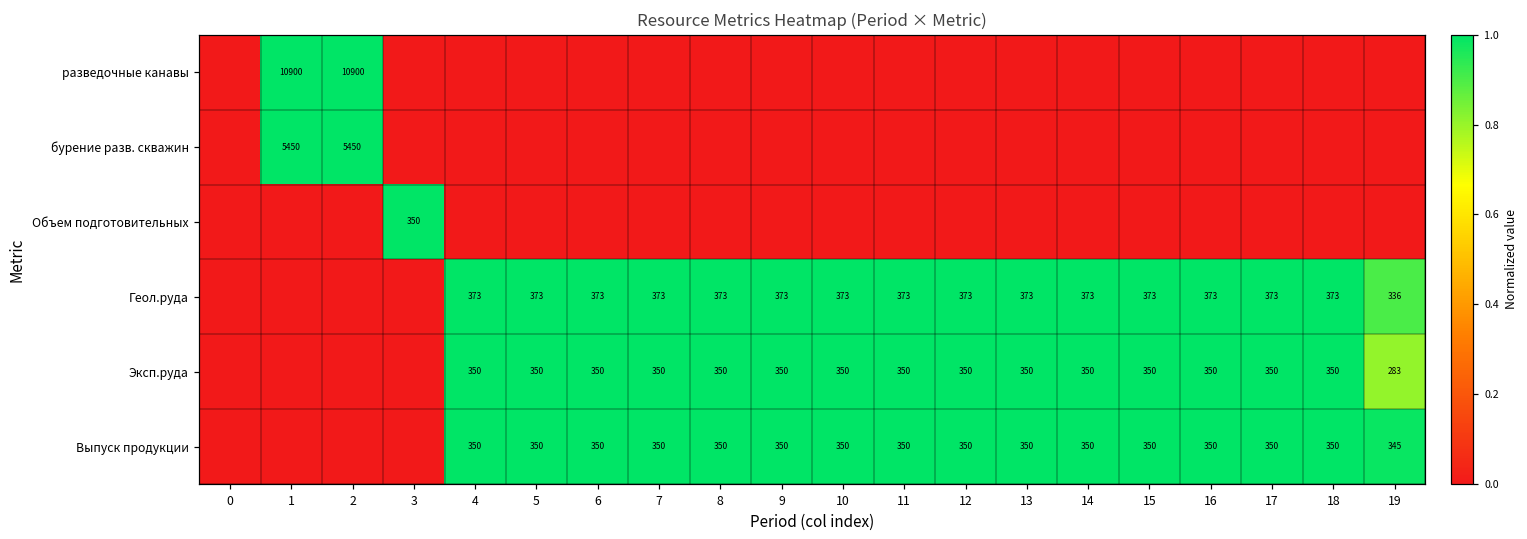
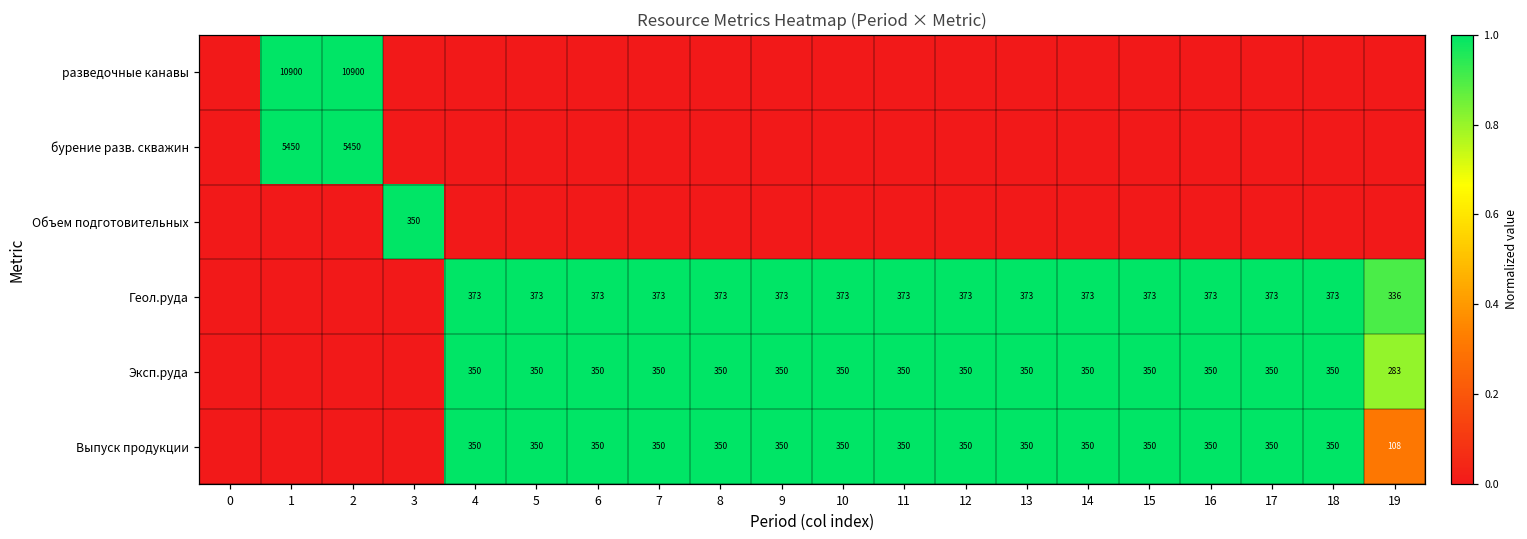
  {
    "разведочные канавы": {
      "1": 10900,
      "2": 10900
    },
    "бурение разв. скважин": {
      "1": 5450,
      "2": 5450
    },
    "Объем подготовительных": {
      "3": 350
    },
    "Геол.руда": {
      "4": 373,
      "5": 373,
      "6": 373,
      "7": 373,
      "8": 373,
      "9": 373,
      "10": 373,
      "11": 373,
      "12": 373,
      "13": 373,
      "14": 373,
      "15": 373,
      "16": 373,
      "17": 373,
      "18": 373,
      "19": 336
    },
    "Эксп.руда": {
      "4": 350,
      "5": 350,
      "6": 350,
      "7": 350,
      "8": 350,
      "9": 350,
      "10": 350,
      "11": 350,
      "12": 350,
      "13": 350,
      "14": 350,
      "15": 350,
      "16": 350,
      "17": 350,
      "18": 350,
      "19": 283
    },
    "Выпуск продукции": {
      "4": 350,
      "5": 350,
      "6": 350,
      "7": 350,
      "8": 350,
      "9": 350,
      "10": 350,
      "11": 350,
      "12": 350,
      "13": 350,
      "14": 350,
      "15": 350,
      "16": 350,
      "17": 350,
      "18": 350,
-     "19": 345
+     "19": 108
    }
  }
